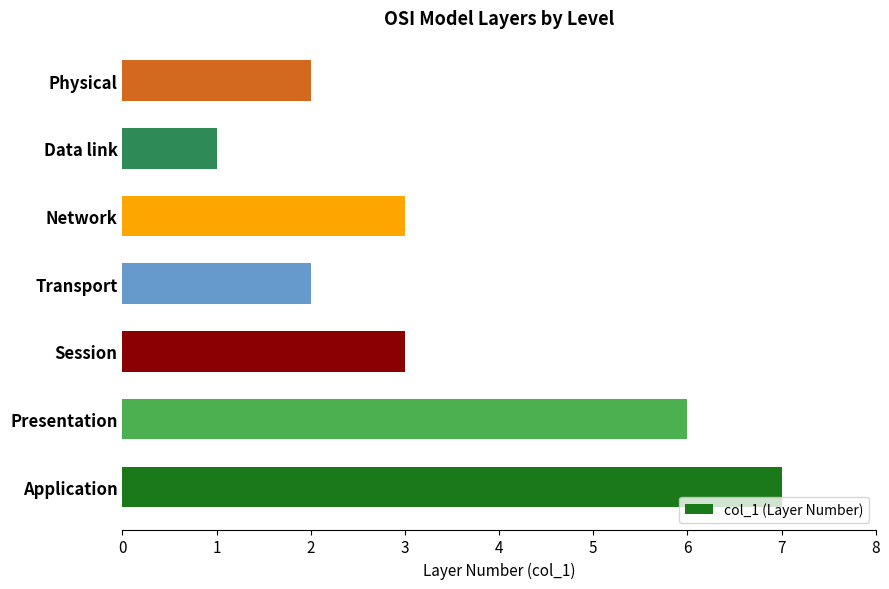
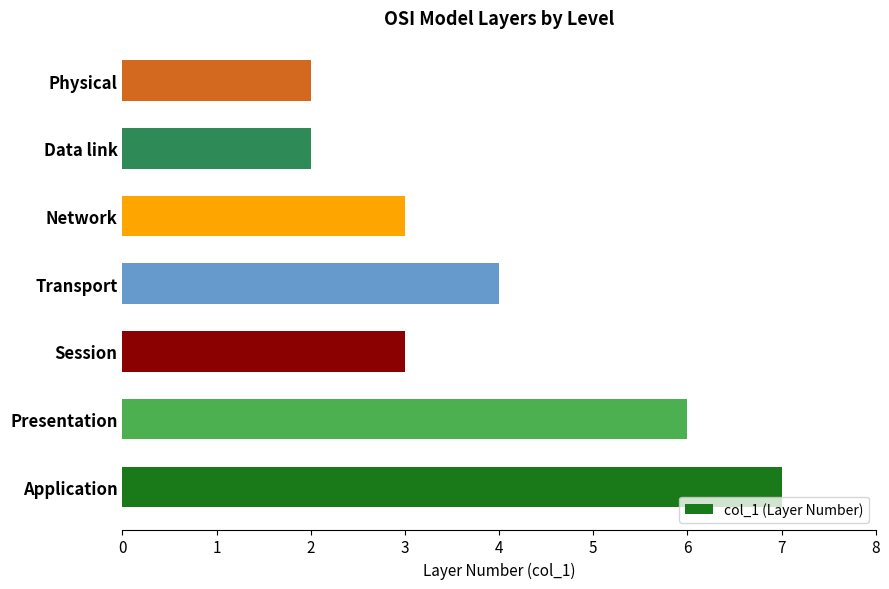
  {
    "Physical": 2,
-   "Data link": 1,
+   "Data link": 2,
    "Network": 3,
-   "Transport": 2,
+   "Transport": 4,
    "Session": 3,
    "Presentation": 6,
    "Application": 7
  }
